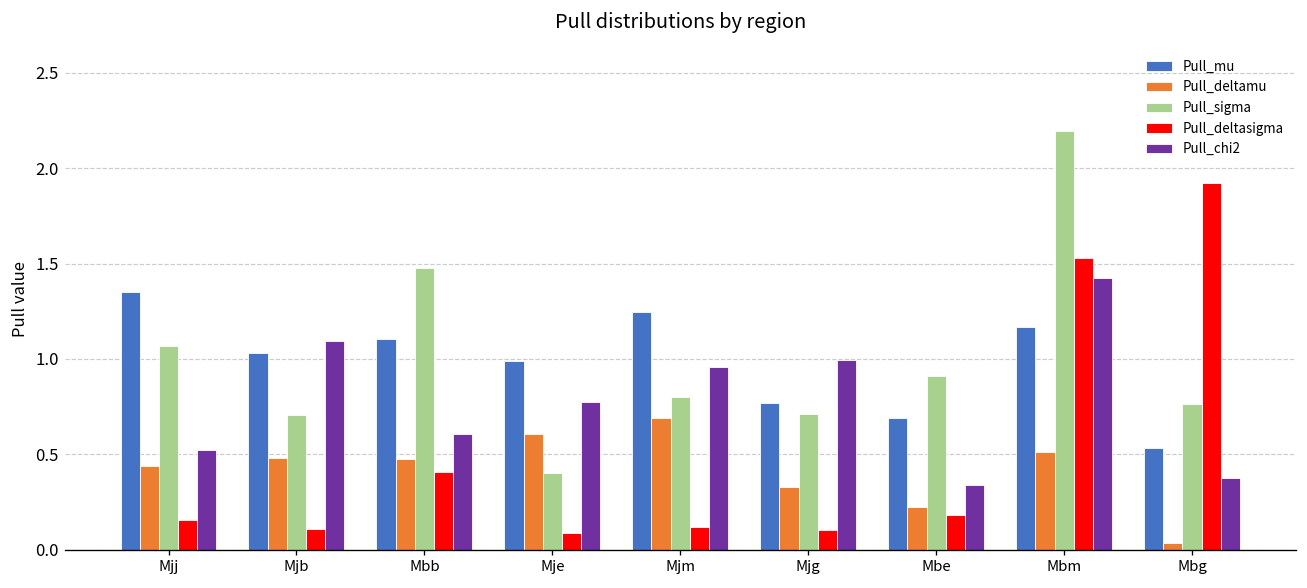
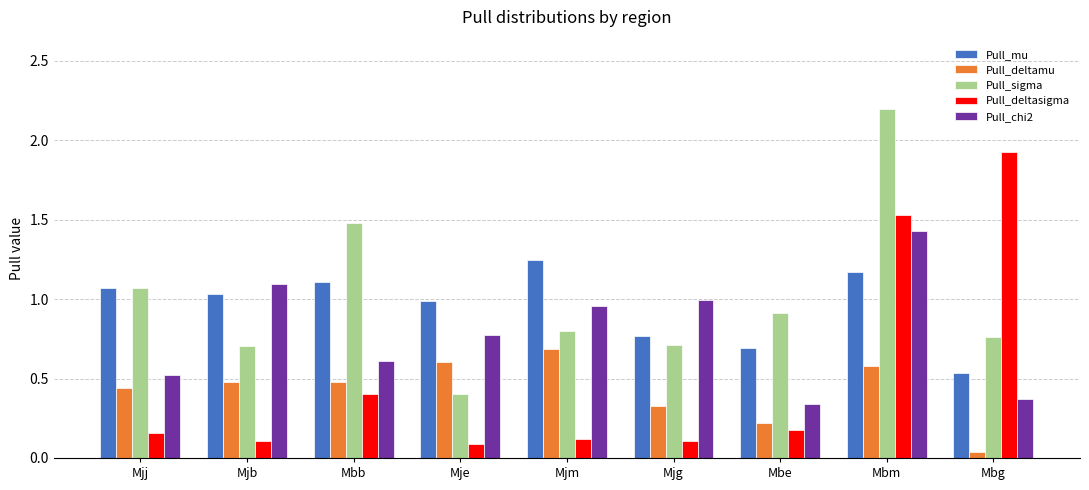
  {
    "Pull_mu": {
-     "Mjj": 1.35,
+     "Mjj": 1.07,
      "Mjb": 1.03,
      "Mbb": 1.10,
      "Mje": 0.99,
      "Mjm": 1.25,
      "Mjg": 0.77,
      "Mbe": 0.69,
      "Mbm": 1.17,
      "Mbg": 0.53
    },
    "Pull_deltamu": {
      "Mjj": 0.44,
      "Mjb": 0.48,
      "Mbb": 0.48,
      "Mje": 0.60,
      "Mjm": 0.69,
      "Mjg": 0.33,
      "Mbe": 0.22,
-     "Mbm": 0.51,
+     "Mbm": 0.58,
      "Mbg": 0.03
    },
    "Pull_sigma": {
      "Mjj": 1.07,
      "Mjb": 0.71,
      "Mbb": 1.48,
      "Mje": 0.40,
      "Mjm": 0.80,
      "Mjg": 0.71,
      "Mbe": 0.91,
      "Mbm": 2.19,
      "Mbg": 0.76
    },
    "Pull_deltasigma": {
      "Mjj": 0.15,
      "Mjb": 0.11,
      "Mbb": 0.41,
      "Mje": 0.09,
      "Mjm": 0.12,
      "Mjg": 0.10,
      "Mbe": 0.18,
      "Mbm": 1.53,
      "Mbg": 1.92
    },
    "Pull_chi2": {
      "Mjj": 0.52,
      "Mjb": 1.09,
      "Mbb": 0.61,
      "Mje": 0.77,
      "Mjm": 0.96,
      "Mjg": 0.99,
      "Mbe": 0.34,
      "Mbm": 1.43,
      "Mbg": 0.37
    }
  }
